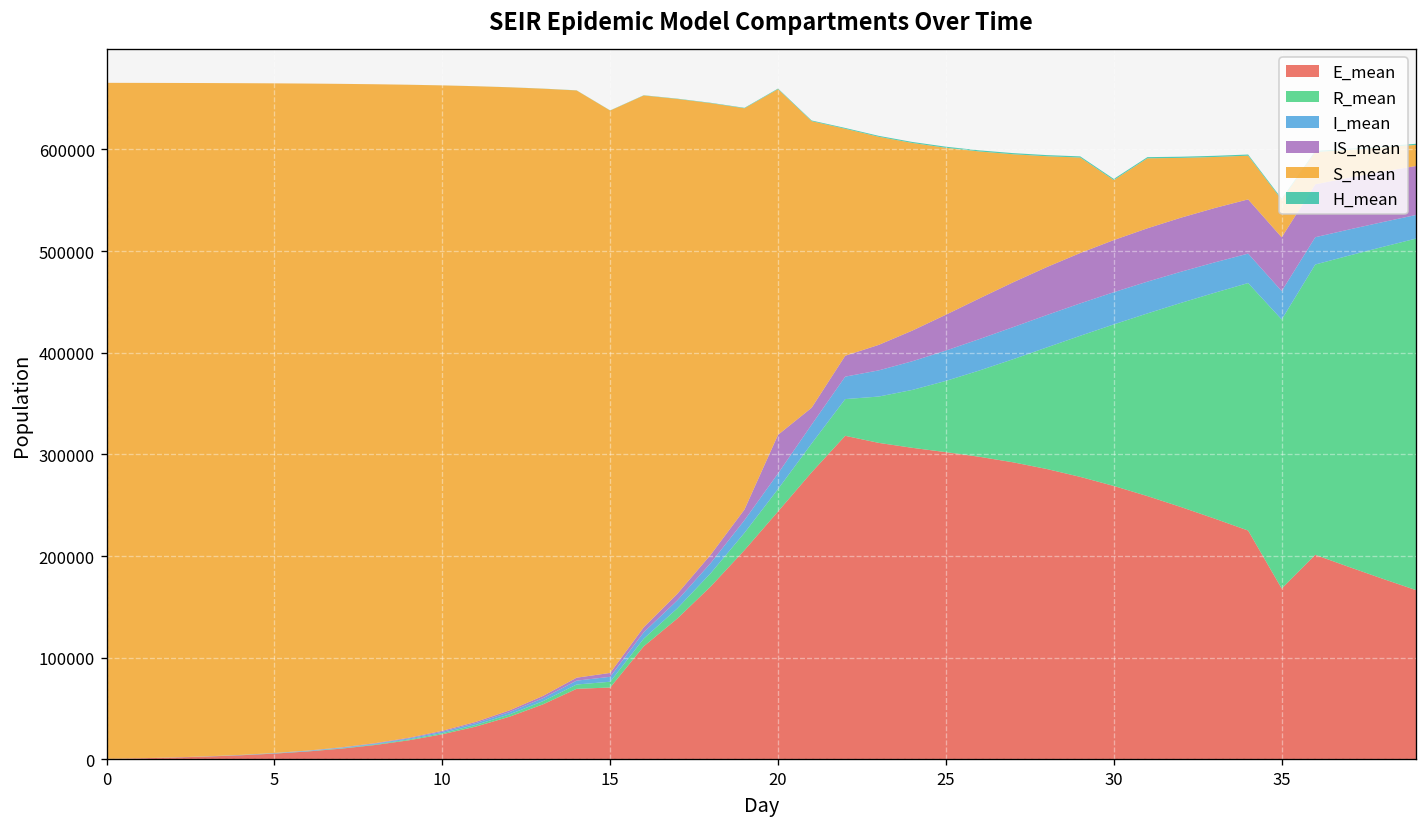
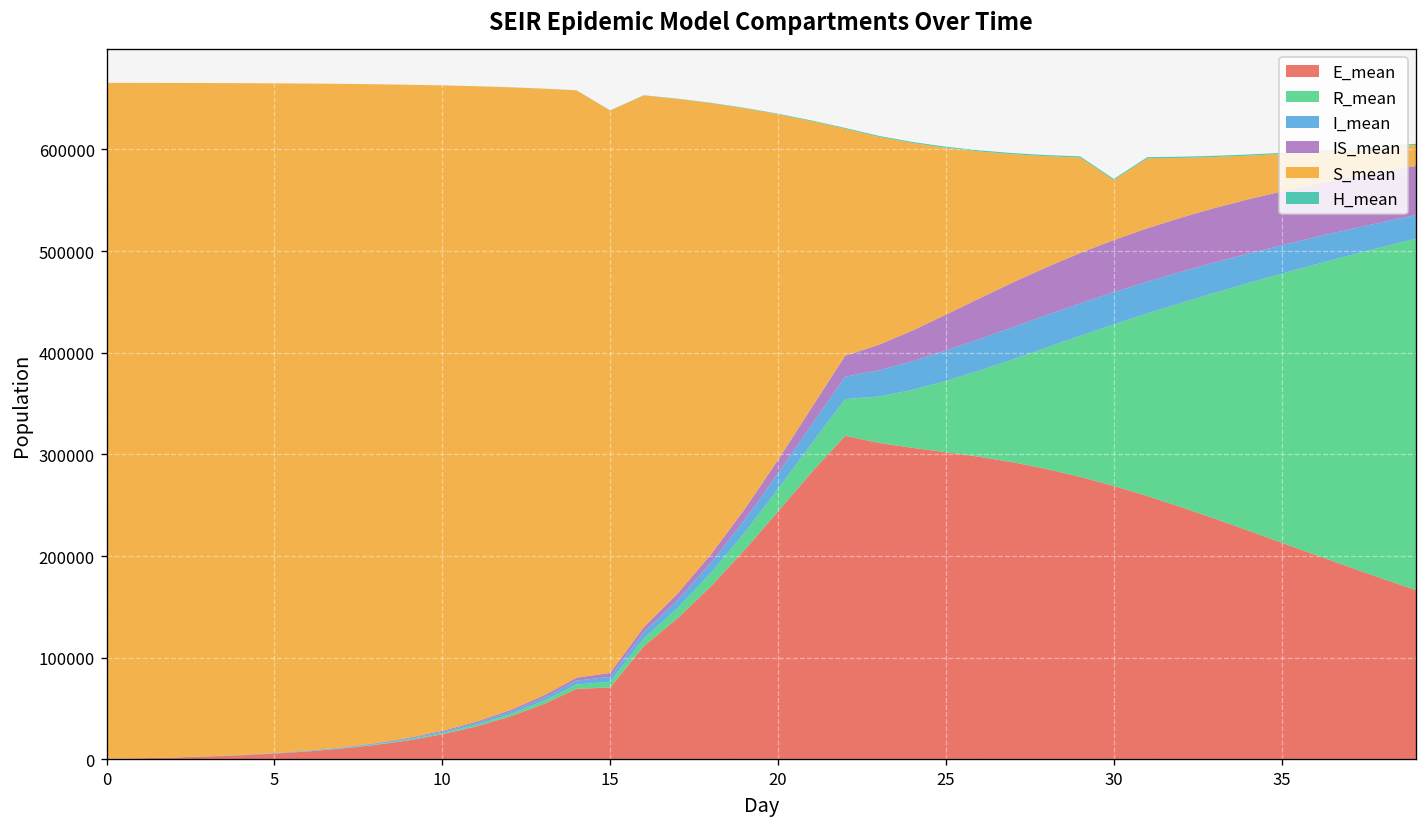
  {
    "E_mean": {
      "15": 70000,
      "20": 240000,
      "25": 300000,
      "30": 270000,
-     "35": 170000
+     "35": 210000
    },
    "I_mean": {
      "15": 0,
      "20": 20000,
      "25": 30000,
      "30": 30000,
      "35": 30000
    },
    "IS_mean": {
      "15": 0,
-     "20": 40000,
+     "20": 10000,
      "25": 40000,
      "30": 50000
    }
  }
